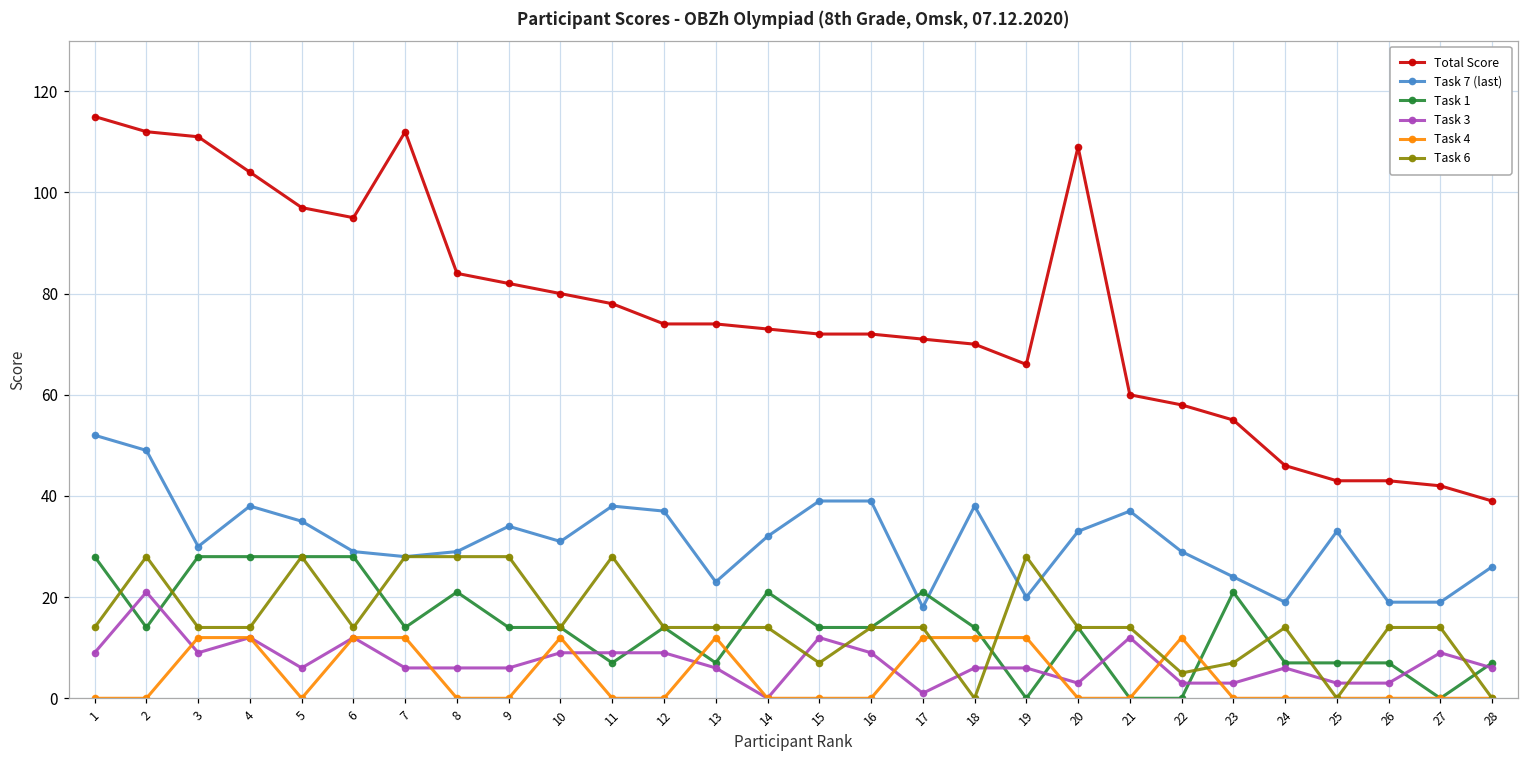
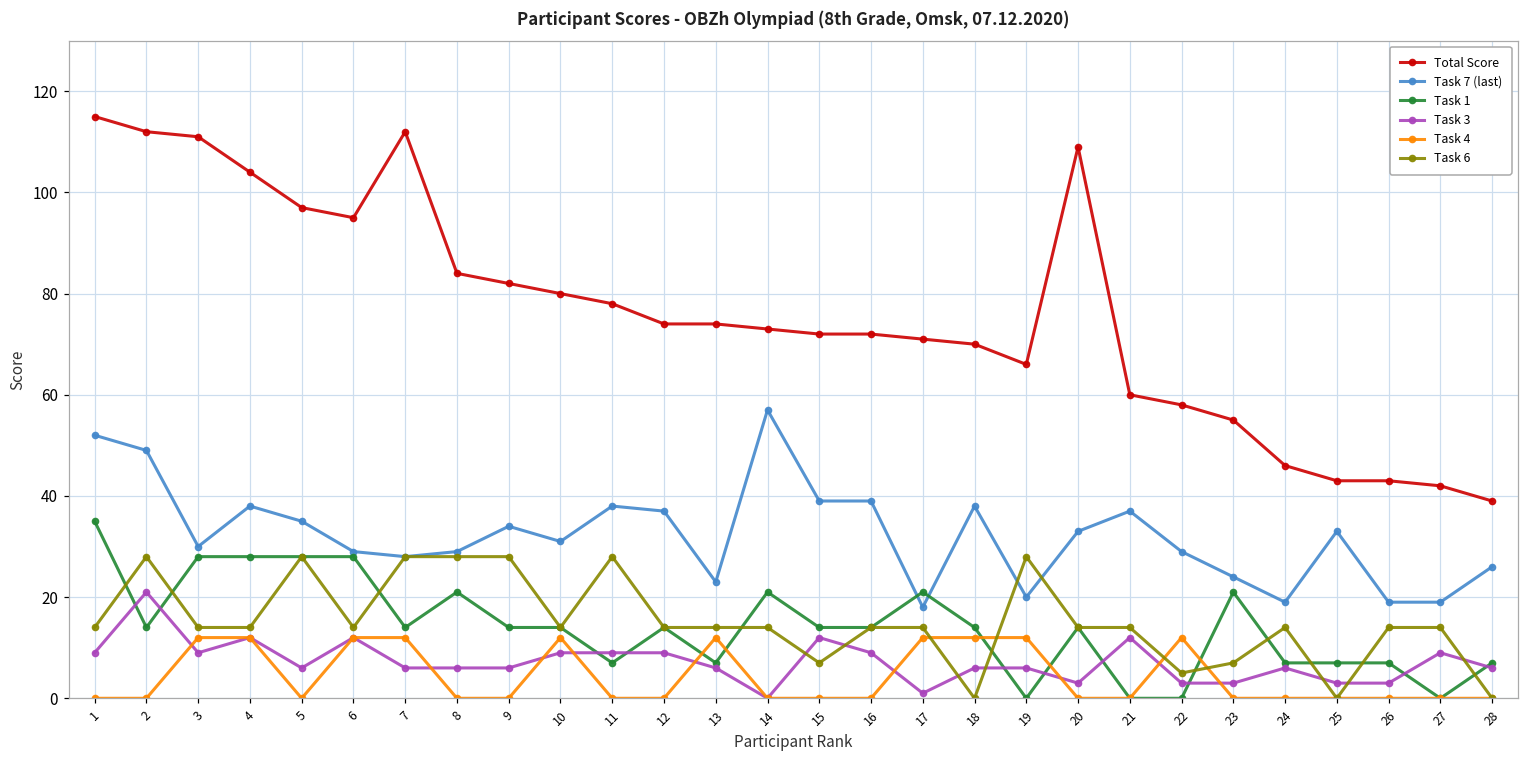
  {
    "Total Score": {
      "1": 115,
      "2": 112,
      "3": 111,
      "4": 104,
      "5": 97,
      "6": 95,
      "7": 112,
      "8": 84,
      "9": 82,
      "10": 80,
      "11": 78,
      "12": 74,
      "13": 74,
      "14": 73,
      "15": 72,
      "16": 72,
      "17": 71,
      "18": 70,
      "19": 66,
      "20": 109,
      "21": 60,
      "22": 58,
      "23": 55,
      "24": 46,
      "25": 43,
      "26": 43,
      "27": 42,
      "28": 39
    },
    "Task 7 (last)": {
      "1": 52,
      "2": 49,
      "3": 30,
      "4": 38,
      "5": 35,
      "6": 29,
      "8": 29,
      "9": 34,
      "10": 31,
      "11": 38,
      "12": 37,
      "13": 23,
-     "14": 32,
+     "14": 57,
      "15": 39,
      "16": 39,
      "17": 18,
      "18": 38,
      "19": 20,
      "20": 33,
      "21": 37,
      "22": 29,
      "23": 24,
      "24": 19,
      "25": 33,
      "26": 19,
      "27": 19,
      "28": 26
    },
    "Task 1": {
-     "1": 28,
+     "1": 35,
      "2": 14,
      "3": 28,
      "4": 28,
      "6": 28,
      "7": 14,
      "8": 21,
      "9": 14,
      "11": 7,
      "13": 7,
      "14": 21,
      "15": 14,
      "17": 21,
      "18": 14,
      "19": 0,
      "22": 0,
      "23": 21,
      "24": 7,
      "25": 7,
      "26": 7,
      "28": 7
    },
    "Task 3": {
      "1": 9,
      "2": 21,
      "3": 9,
      "5": 6,
      "7": 6,
      "8": 6,
      "9": 6,
      "10": 9,
      "11": 9,
      "12": 9,
      "13": 6,
      "15": 12,
      "16": 9,
      "17": 1,
      "18": 6,
      "19": 6,
      "20": 3,
      "21": 12,
      "22": 3,
      "23": 3,
      "24": 6,
      "25": 3,
      "26": 3,
      "27": 9,
      "28": 6
    },
    "Task 4": {
      "1": 0,
      "2": 0,
      "3": 12,
      "5": 0,
      "7": 12,
      "8": 0,
      "9": 0,
      "10": 12,
      "11": 0,
      "12": 0,
      "13": 12,
      "15": 0,
      "16": 0,
      "17": 12,
      "18": 12,
      "19": 12,
      "20": 0,
      "22": 12,
      "23": 0,
      "24": 0,
      "26": 0
    },
    "Task 6": {
      "1": 14,
      "2": 28,
      "3": 14,
      "4": 14,
      "6": 14,
      "8": 28,
      "9": 28,
      "11": 28,
      "13": 14,
      "14": 14,
      "15": 7,
      "17": 14,
      "18": 0,
      "19": 28,
      "21": 14,
      "22": 5,
      "23": 7,
      "24": 14,
      "26": 14,
      "27": 14
    }
  }
